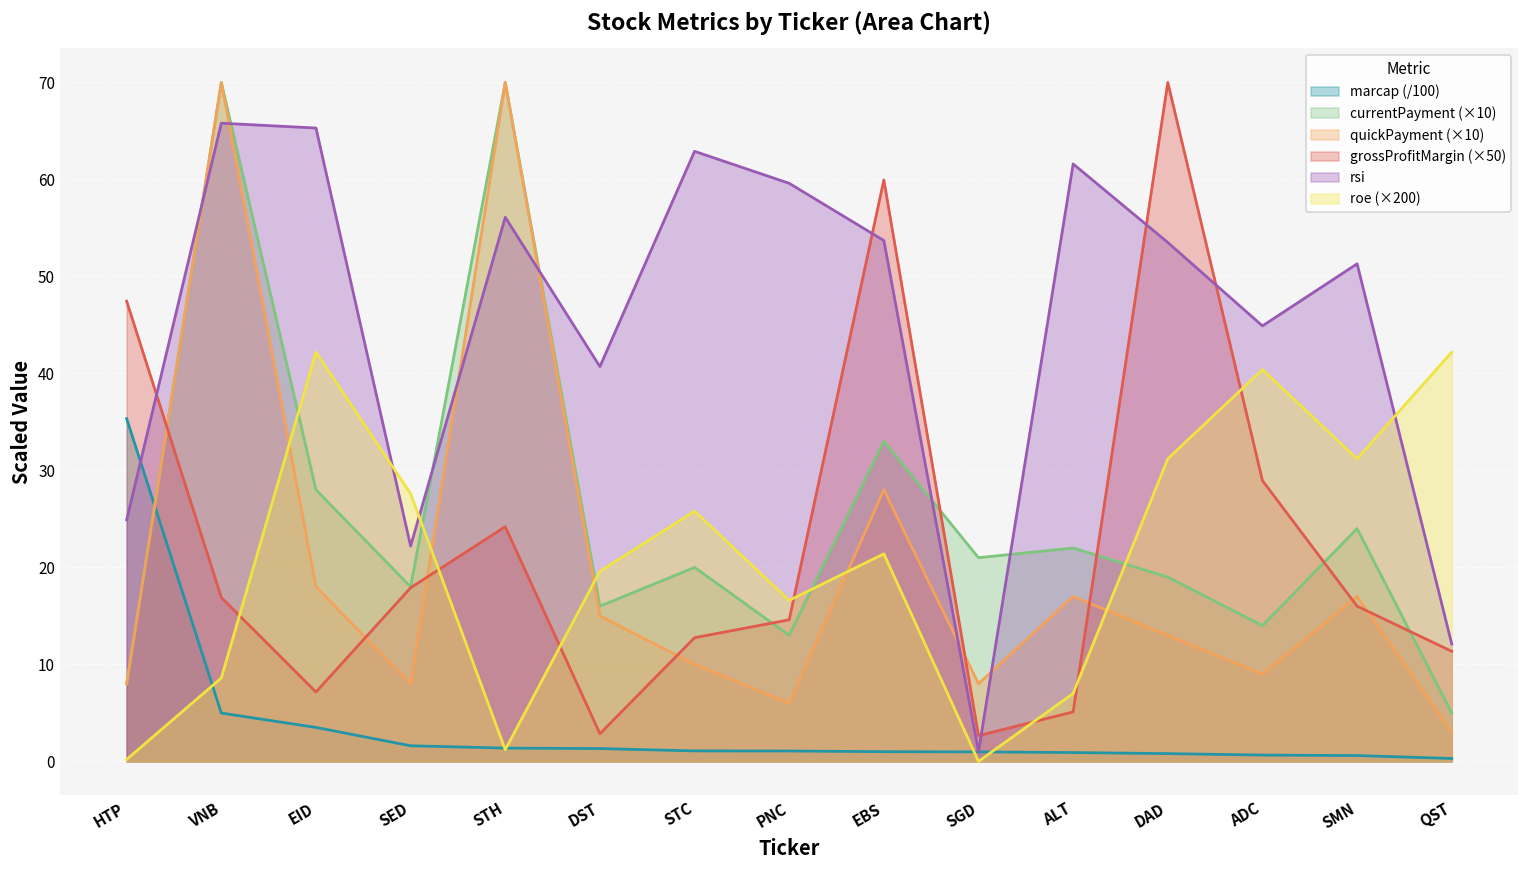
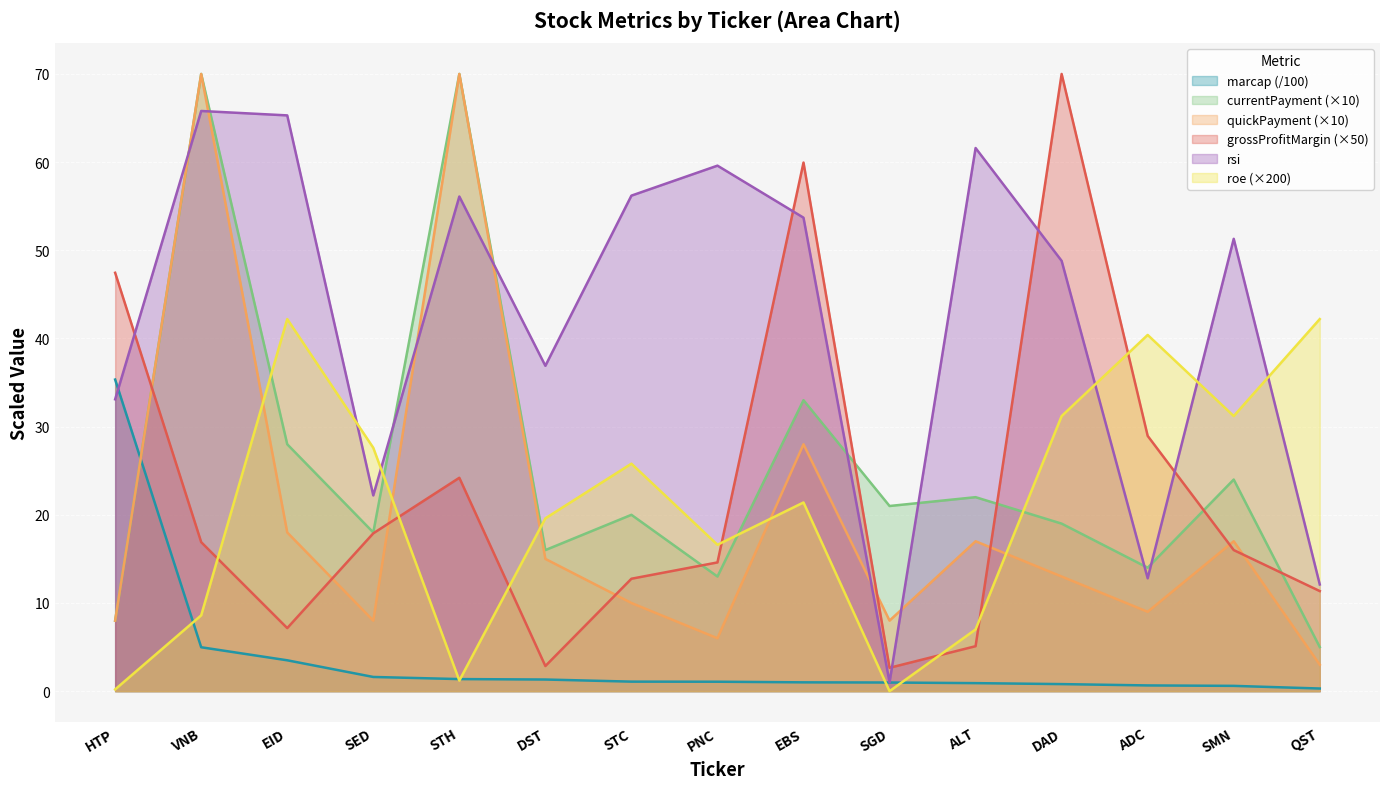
  {
    "rsi": {
-     "HTP": 25,
+     "HTP": 33,
      "VNB": 66,
      "EID": 65,
      "SED": 22,
      "STH": 56,
-     "DST": 41,
-     "STC": 63,
+     "DST": 37,
+     "STC": 56,
      "PNC": 60,
      "EBS": 54,
      "ALT": 62,
-     "DAD": 54,
-     "ADC": 45,
+     "DAD": 49,
+     "ADC": 13,
      "SMN": 51,
      "QST": 12
    }
  }
